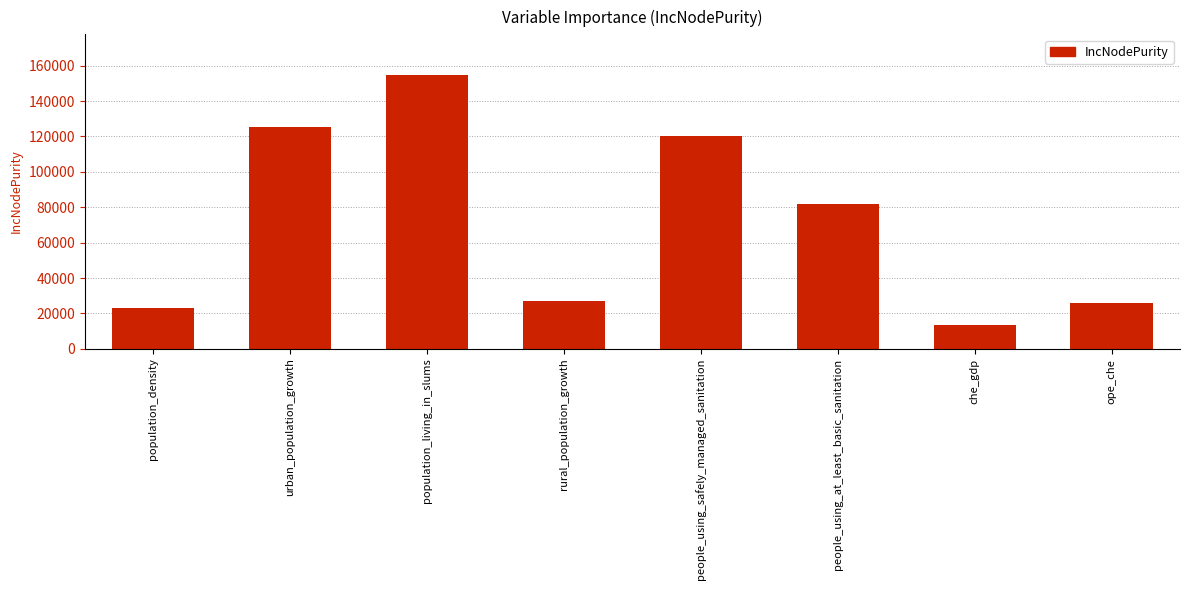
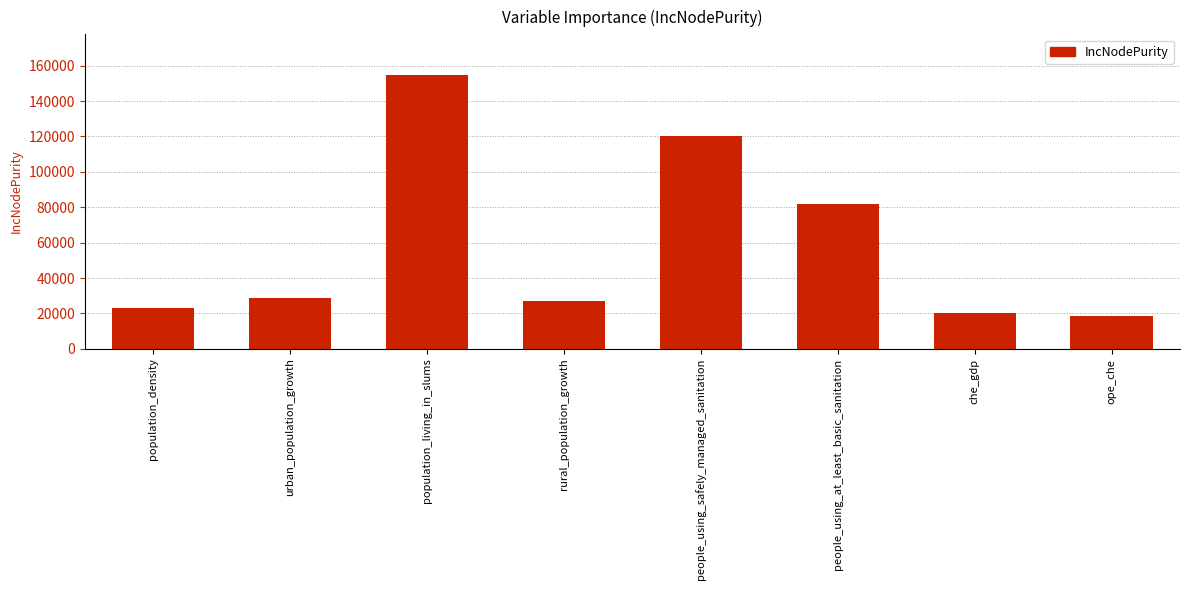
  {
    "population_density": 23000,
-   "urban_population_growth": 126000,
+   "urban_population_growth": 29000,
    "population_living_in_slums": 155000,
    "rural_population_growth": 27000,
    "people_using_safely_managed_sanitation": 120000,
    "people_using_at_least_basic_sanitation": 82000,
-   "che_gdp": 13000,
-   "ope_che": 26000
+   "che_gdp": 20000,
+   "ope_che": 18000
  }
